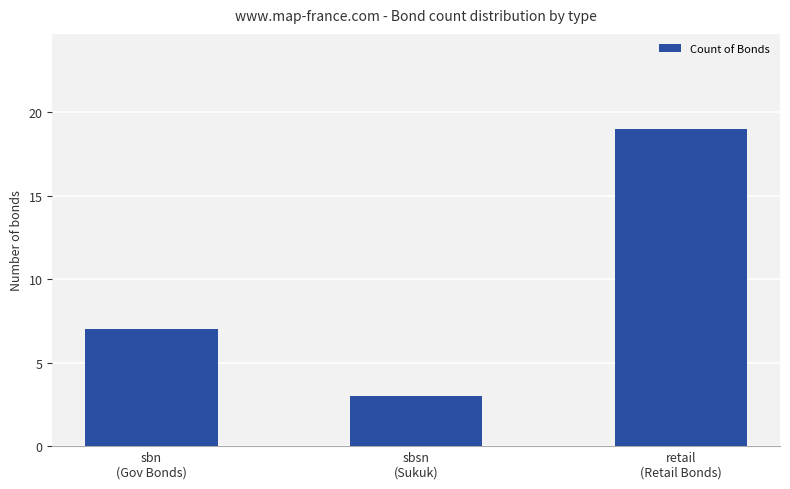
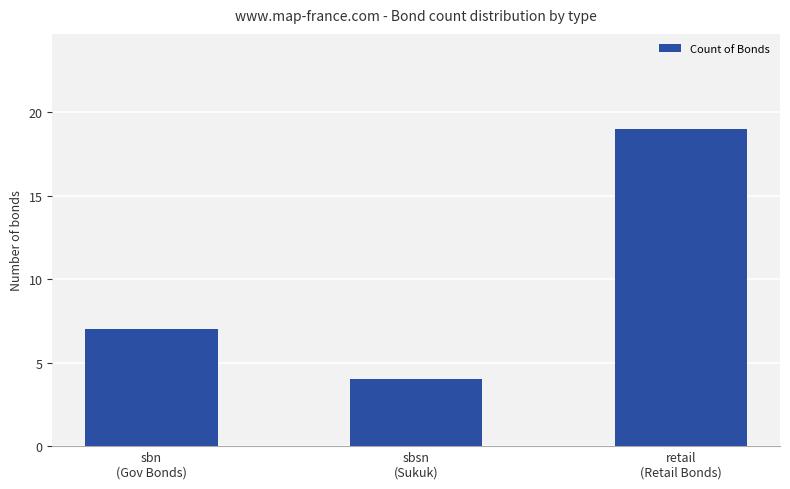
  {
    "sbn (Gov Bonds)": 7,
-   "sbsn (Sukuk)": 3,
+   "sbsn (Sukuk)": 4,
    "retail (Retail Bonds)": 19
  }
